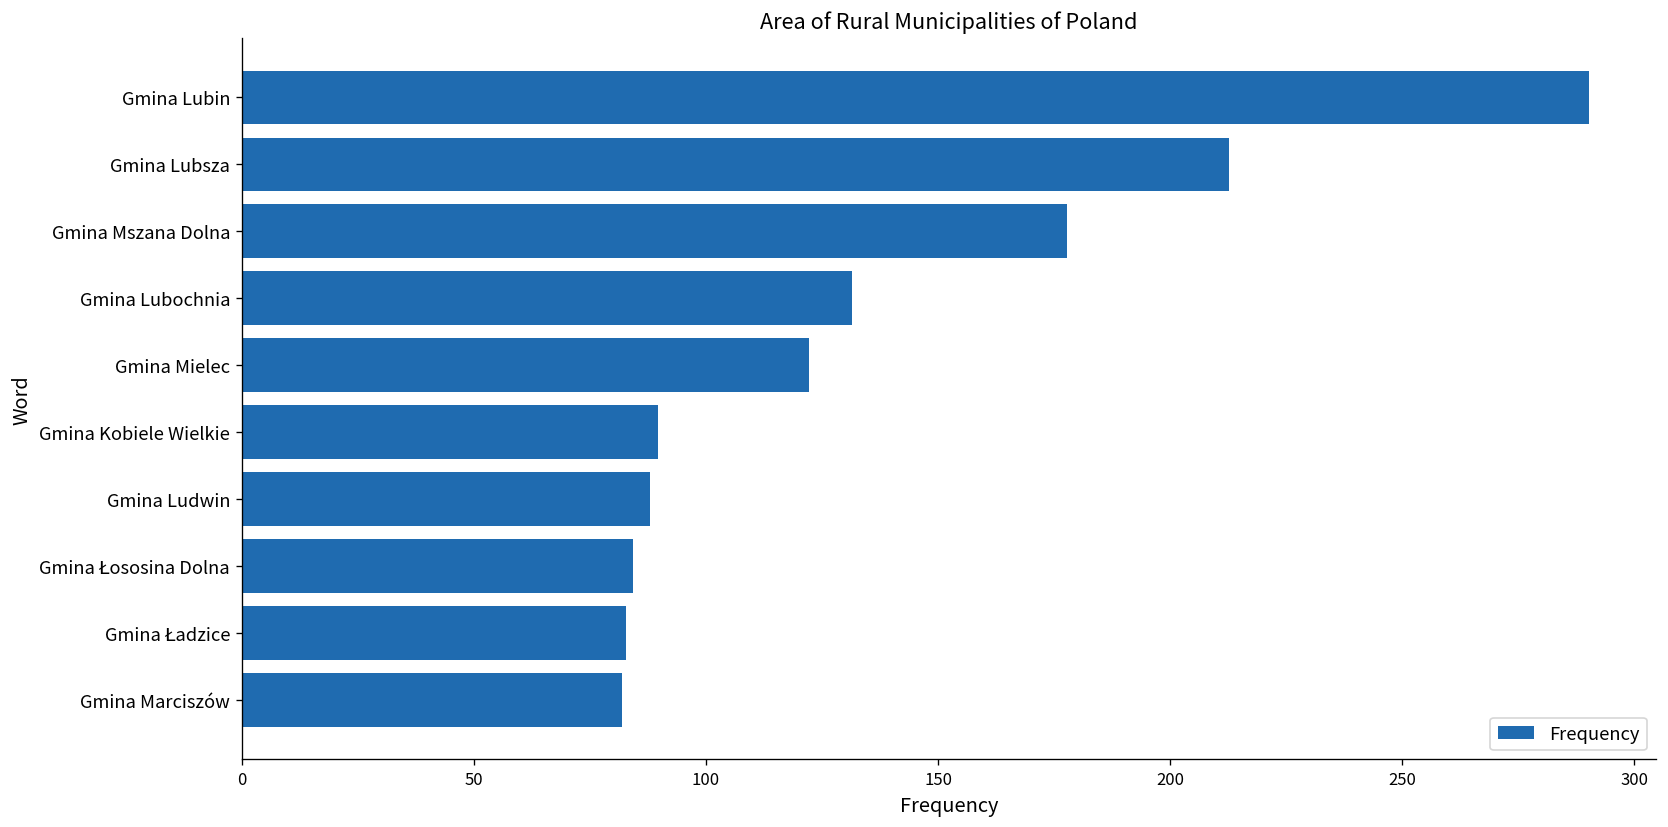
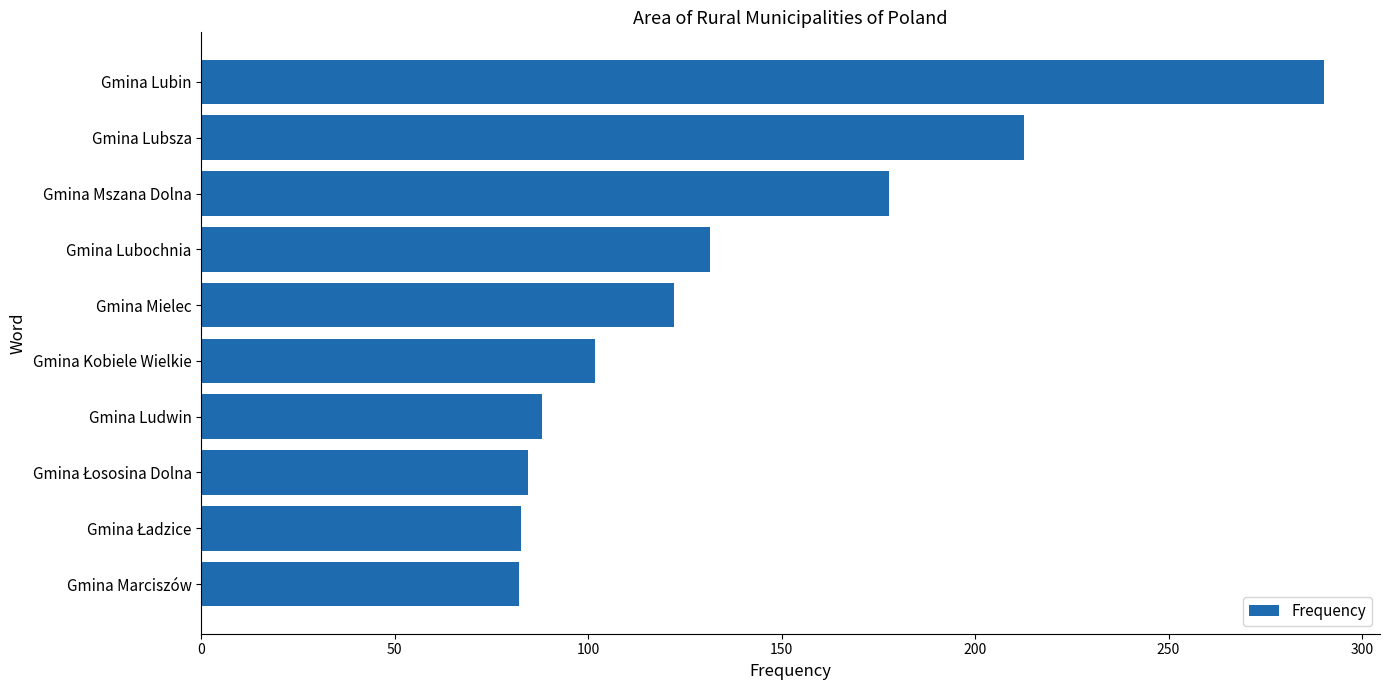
  {
    "Gmina Lubin": 290,
    "Gmina Lubsza": 213,
    "Gmina Mszana Dolna": 178,
    "Gmina Lubochnia": 132,
    "Gmina Mielec": 122,
-   "Gmina Kobiele Wielkie": 90,
+   "Gmina Kobiele Wielkie": 102,
    "Gmina Ludwin": 88,
    "Gmina Łososina Dolna": 84,
    "Gmina Ładzice": 83,
    "Gmina Marciszów": 82
  }
